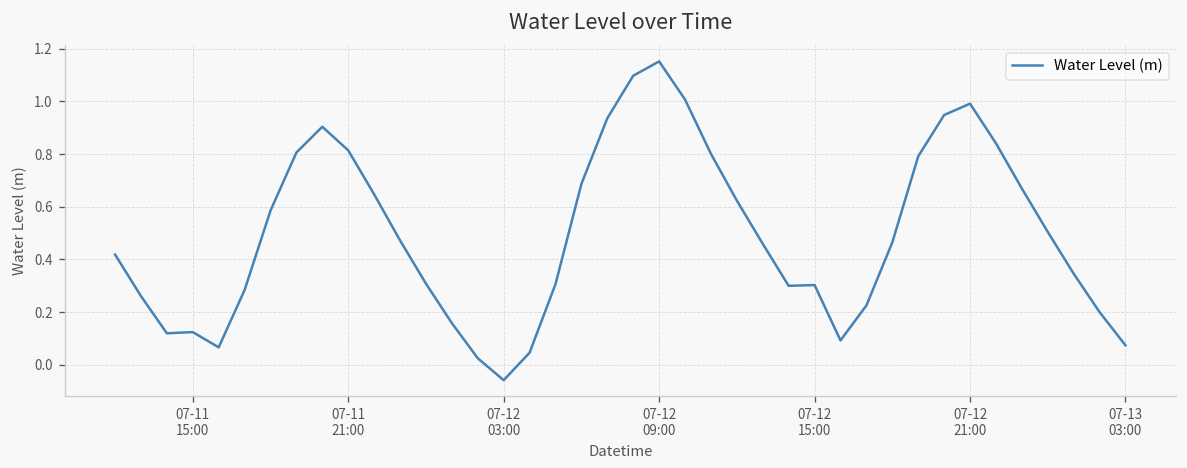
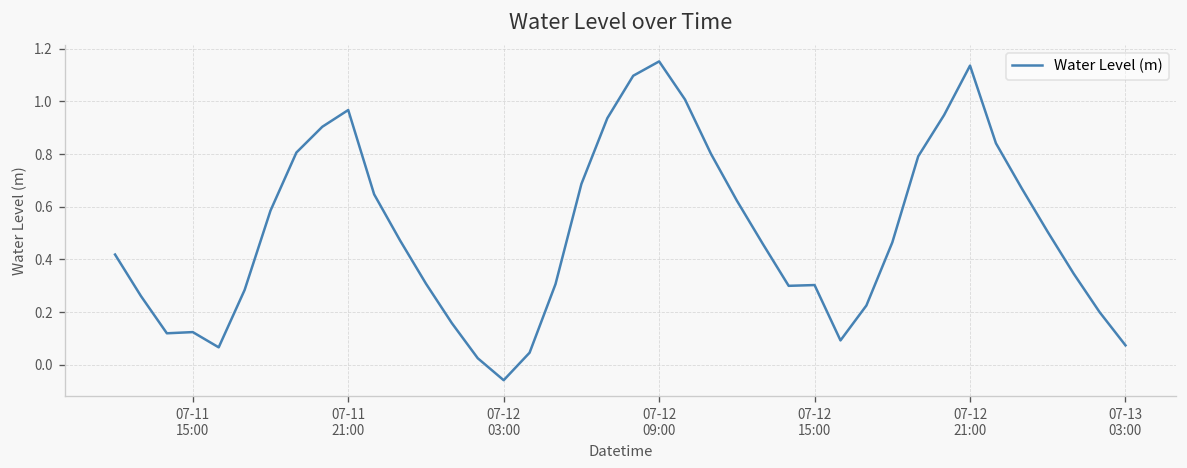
  {
    "07-11 15:00": 0.12,
-   "07-11 21:00": 0.81,
+   "07-11 21:00": 0.97,
    "07-12 03:00": -0.06,
    "07-12 09:00": 1.15,
    "07-12 15:00": 0.30,
-   "07-12 21:00": 0.99,
+   "07-12 21:00": 1.14,
    "07-13 03:00": 0.07
  }
